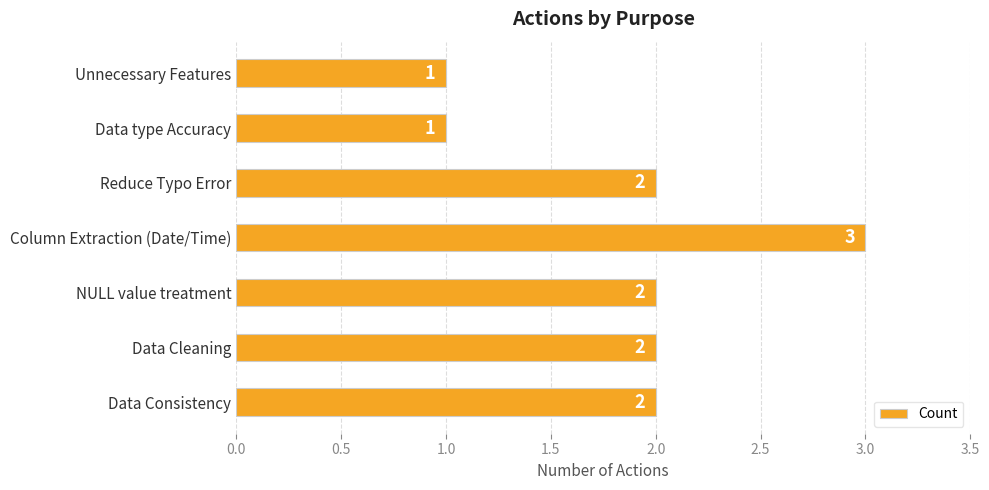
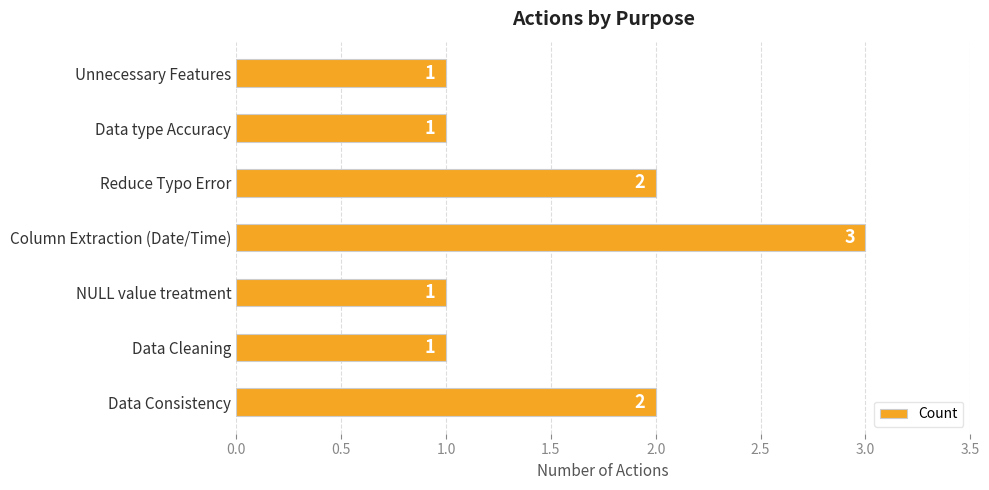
  {
    "Unnecessary Features": 1,
    "Data type Accuracy": 1,
    "Reduce Typo Error": 2,
    "Column Extraction (Date/Time)": 3,
-   "NULL value treatment": 2,
-   "Data Cleaning": 2,
+   "NULL value treatment": 1,
+   "Data Cleaning": 1,
    "Data Consistency": 2
  }
